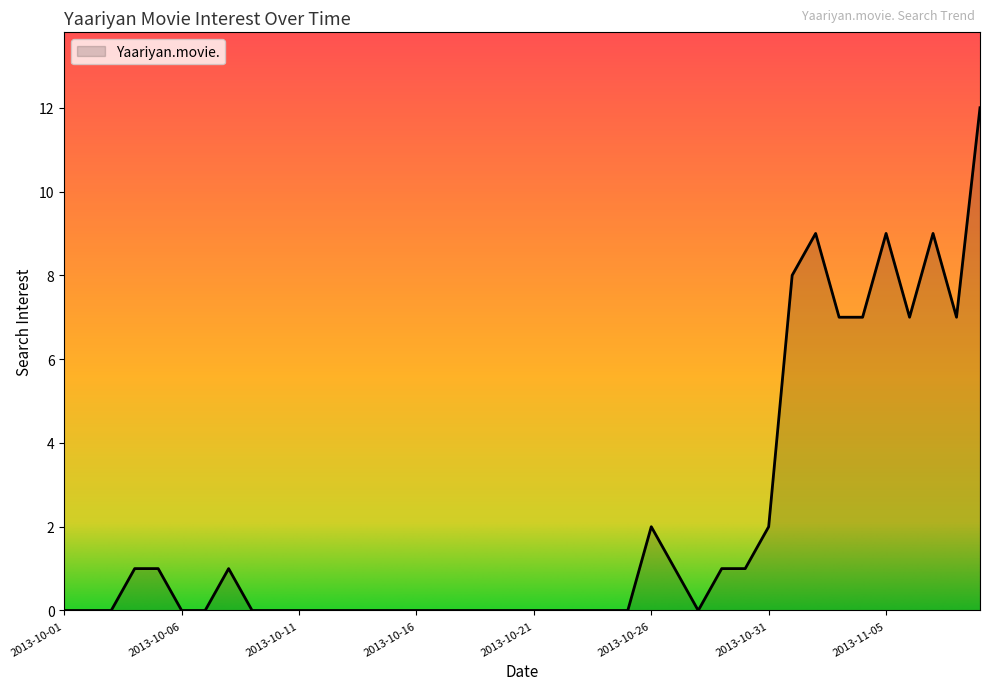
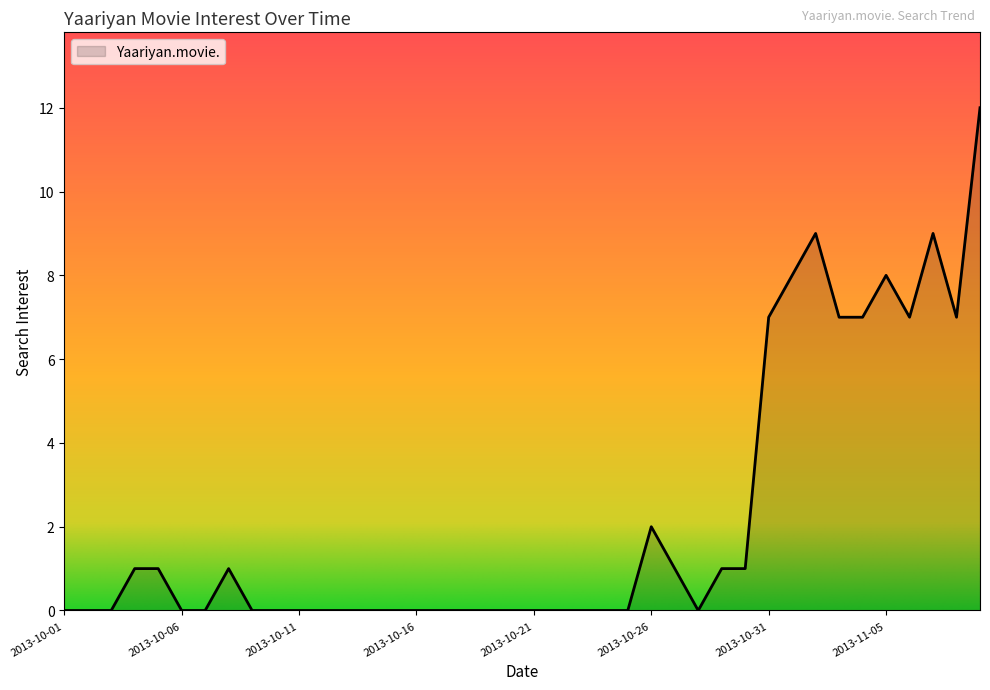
  {
    "2013-10-01": 0,
    "2013-10-06": 0,
    "2013-10-11": 0,
    "2013-10-16": 0,
    "2013-10-21": 0,
    "2013-10-26": 2,
-   "2013-10-31": 2,
-   "2013-11-05": 9
+   "2013-10-31": 7,
+   "2013-11-05": 8
  }
